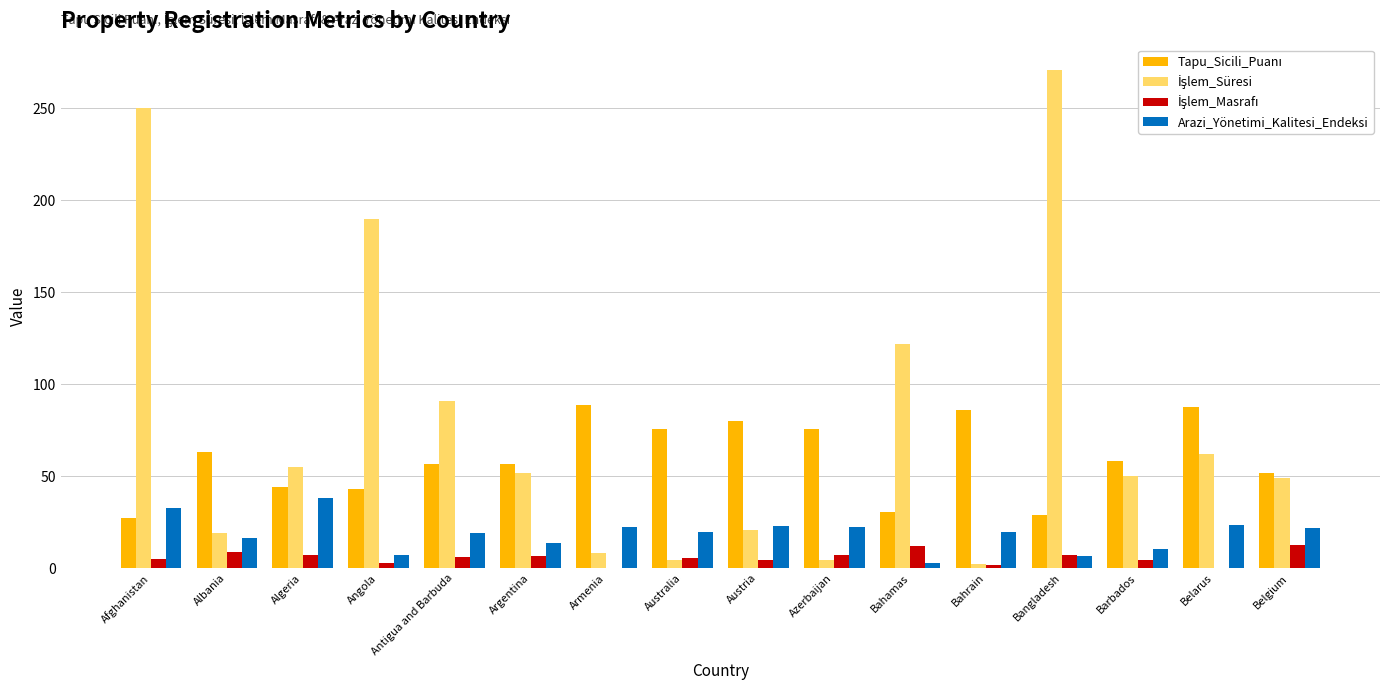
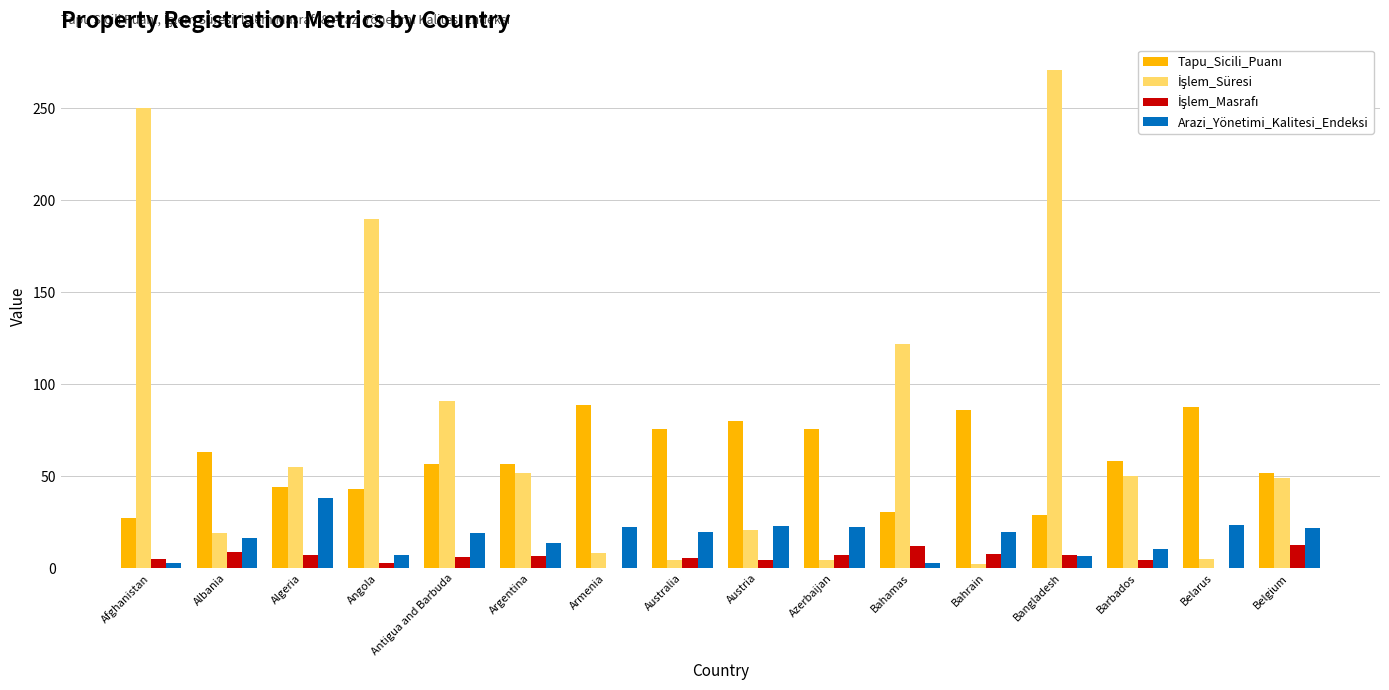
  {
    "Tapu_Sicili_Puanı": {
      "Afghanistan": 28,
      "Albania": 63,
      "Algeria": 44,
      "Angola": 43,
      "Antigua and Barbuda": 57,
      "Argentina": 57,
      "Armenia": 89,
      "Australia": 76,
      "Austria": 80,
      "Azerbaijan": 75,
      "Bahamas": 31,
      "Bahrain": 86,
      "Bangladesh": 29,
      "Barbados": 58,
      "Belarus": 88,
      "Belgium": 52
    },
    "İşlem_Süresi": {
      "Afghanistan": 250,
      "Albania": 19,
      "Algeria": 55,
      "Angola": 190,
      "Antigua and Barbuda": 91,
      "Argentina": 52,
      "Armenia": 8,
      "Australia": 5,
      "Austria": 21,
      "Azerbaijan": 5,
      "Bahamas": 122,
      "Bahrain": 2,
      "Bangladesh": 271,
      "Barbados": 50,
-     "Belarus": 62,
+     "Belarus": 5,
      "Belgium": 49
    },
    "İşlem_Masrafı": {
      "Afghanistan": 5,
      "Albania": 9,
      "Algeria": 7,
      "Angola": 3,
      "Antigua and Barbuda": 6,
      "Argentina": 7,
      "Australia": 5,
      "Austria": 5,
      "Azerbaijan": 7,
      "Bahamas": 12,
-     "Bahrain": 2,
+     "Bahrain": 8,
      "Bangladesh": 7,
      "Barbados": 5,
      "Belarus": 0,
      "Belgium": 13
    },
    "Arazi_Yönetimi_Kalitesi_Endeksi": {
-     "Afghanistan": 33,
+     "Afghanistan": 3,
      "Albania": 17,
      "Algeria": 38,
      "Angola": 7,
      "Antigua and Barbuda": 19,
      "Argentina": 14,
      "Armenia": 23,
      "Australia": 20,
      "Austria": 23,
      "Azerbaijan": 23,
      "Bahamas": 3,
      "Bahrain": 20,
      "Bangladesh": 7,
      "Barbados": 11,
      "Belarus": 24,
      "Belgium": 22
    }
  }
